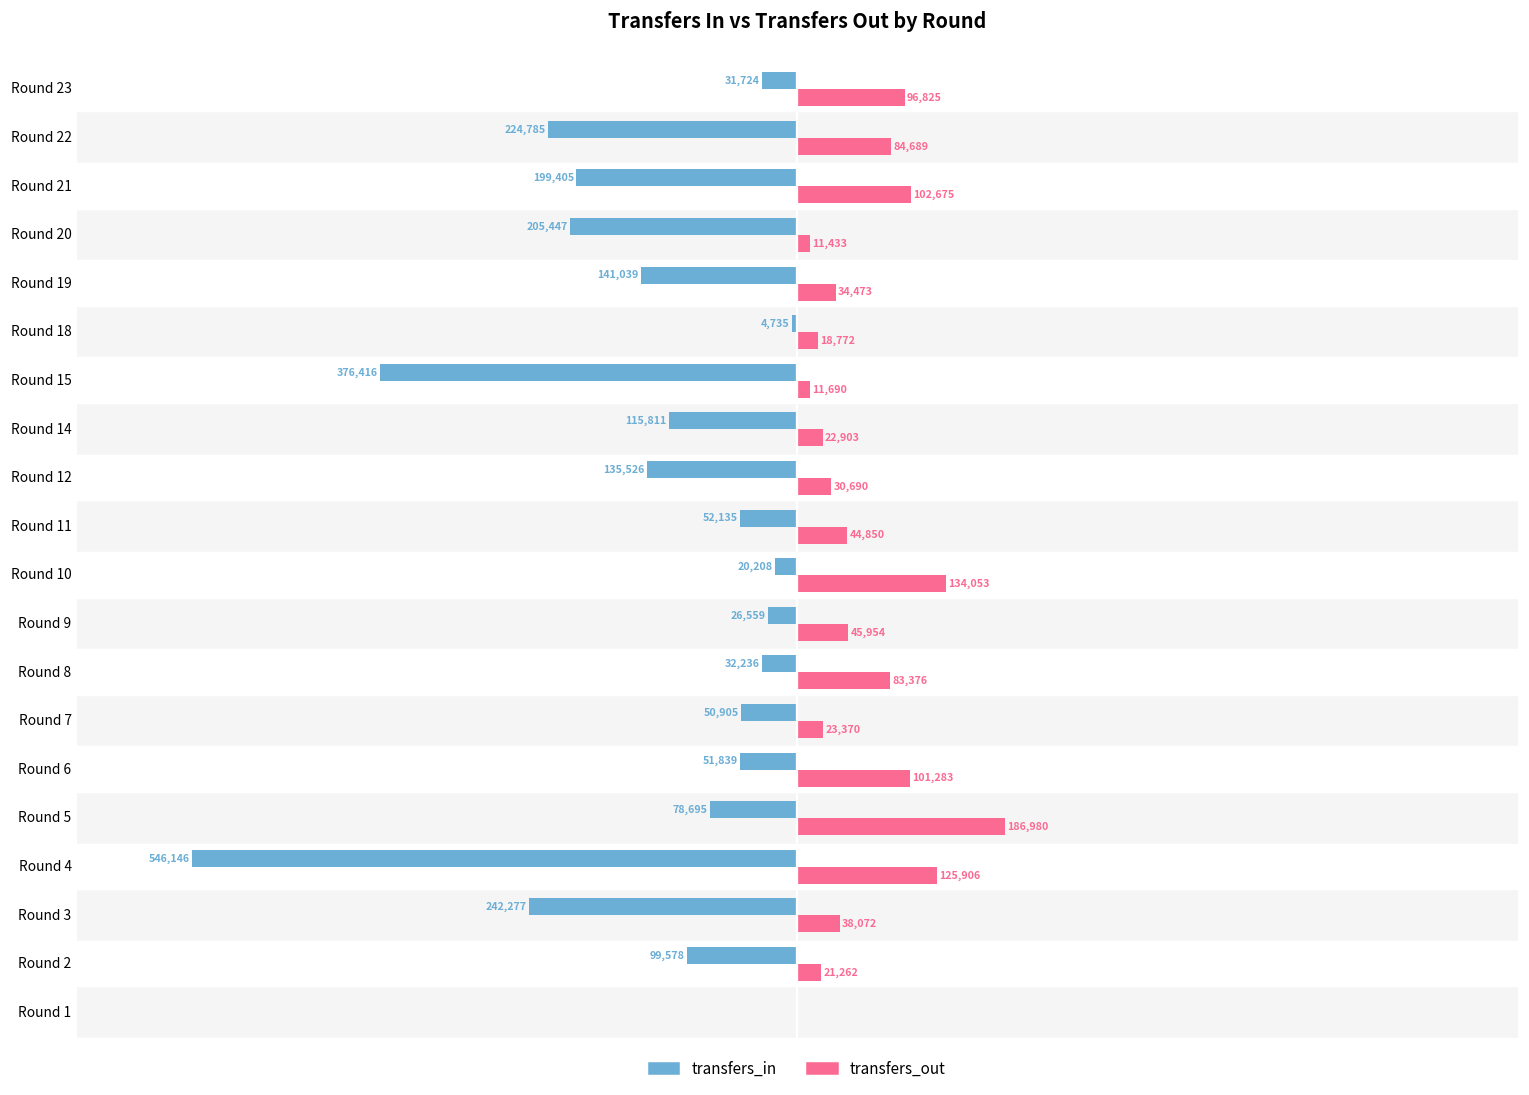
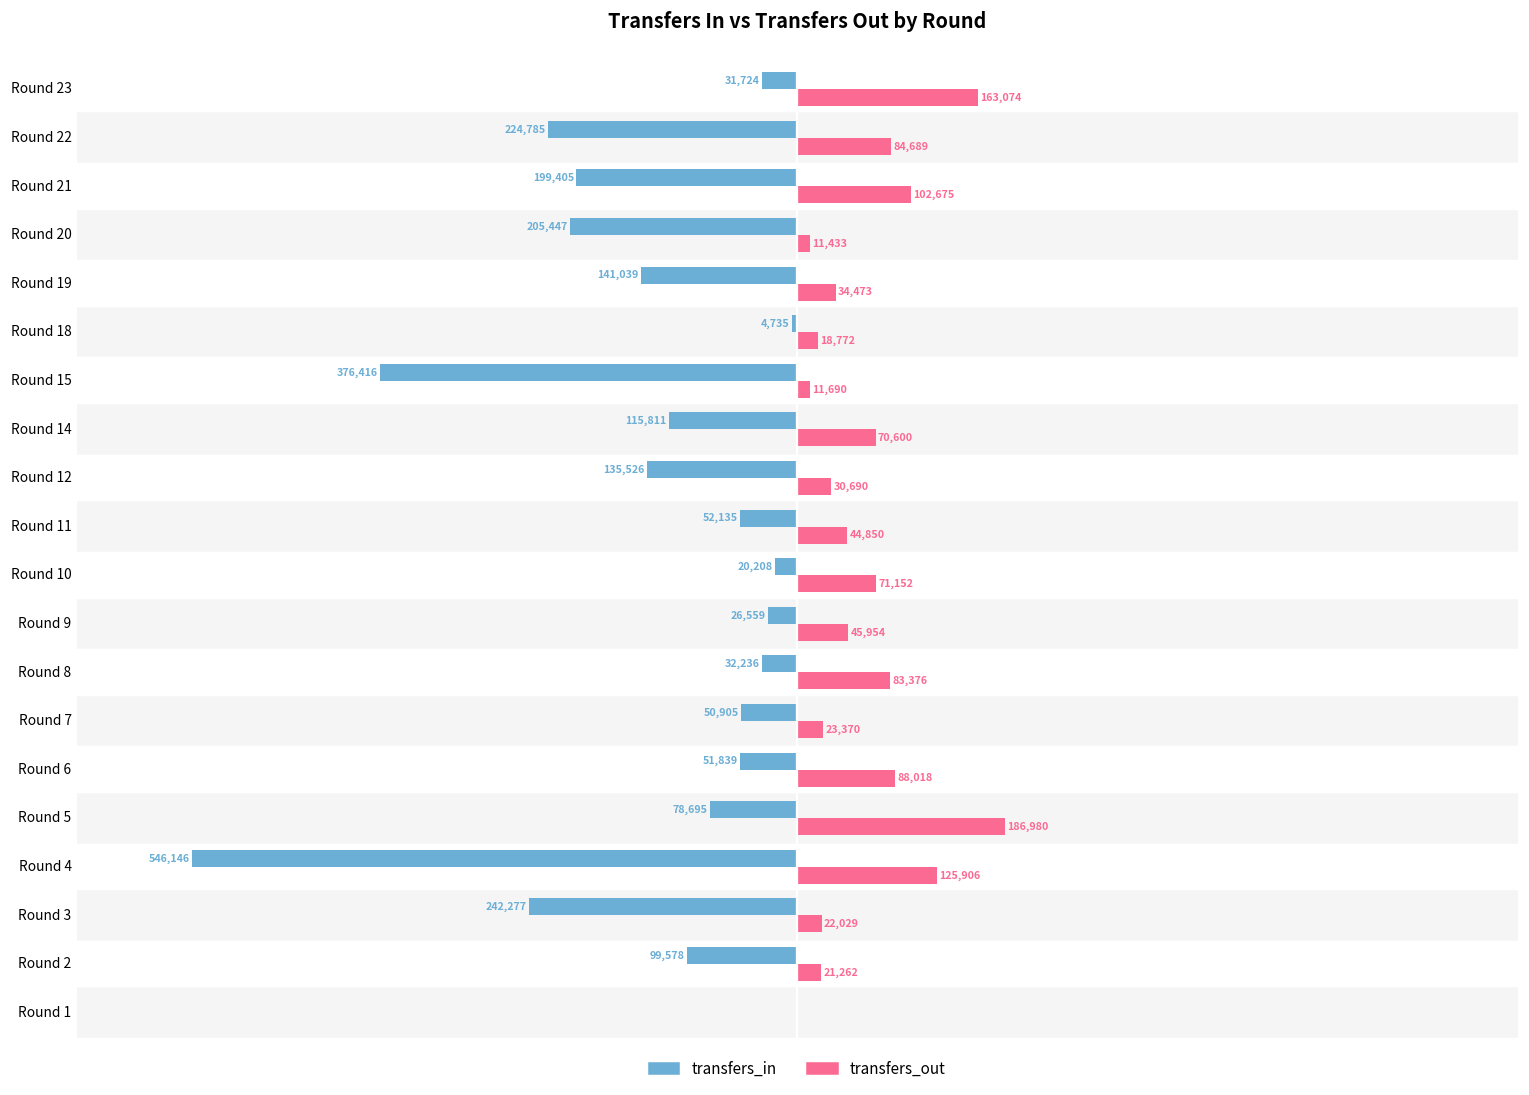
  {
    "transfers_out": {
-     "Round 23": "96,825",
+     "Round 23": "163,074",
      "Round 22": "84,689",
      "Round 21": "102,675",
      "Round 20": "11,433",
      "Round 19": "34,473",
      "Round 18": "18,772",
      "Round 15": "11,690",
-     "Round 14": "22,903",
+     "Round 14": "70,600",
      "Round 12": "30,690",
      "Round 11": "44,850",
-     "Round 10": "134,053",
+     "Round 10": "71,152",
      "Round 9": "45,954",
      "Round 8": "83,376",
      "Round 7": "23,370",
-     "Round 6": "101,283",
+     "Round 6": "88,018",
      "Round 5": "186,980",
      "Round 4": "125,906",
-     "Round 3": "38,072",
+     "Round 3": "22,029",
      "Round 2": "21,262"
    }
  }
